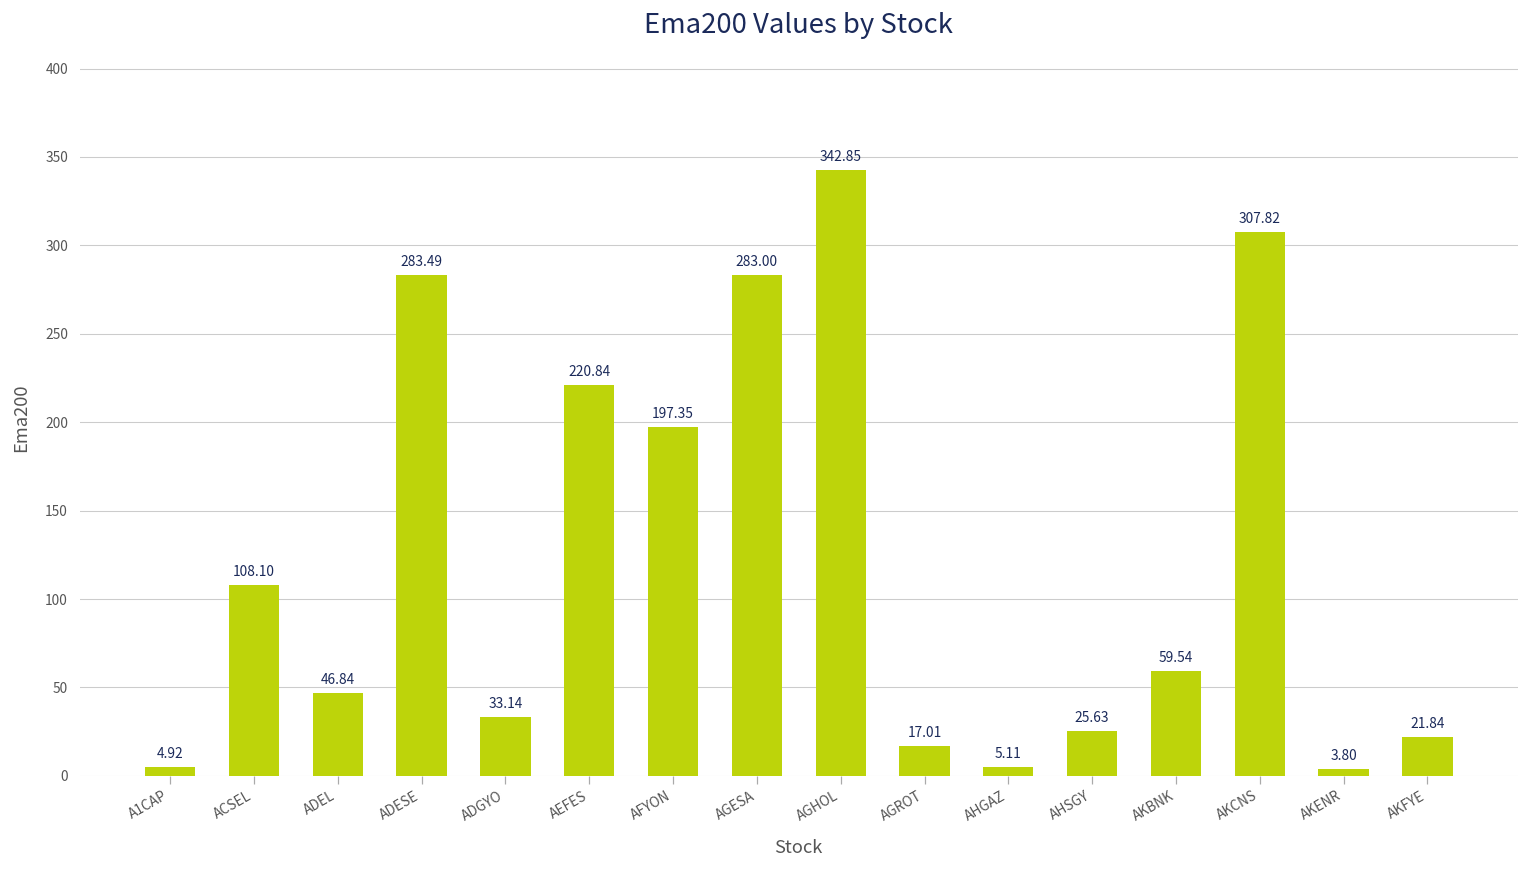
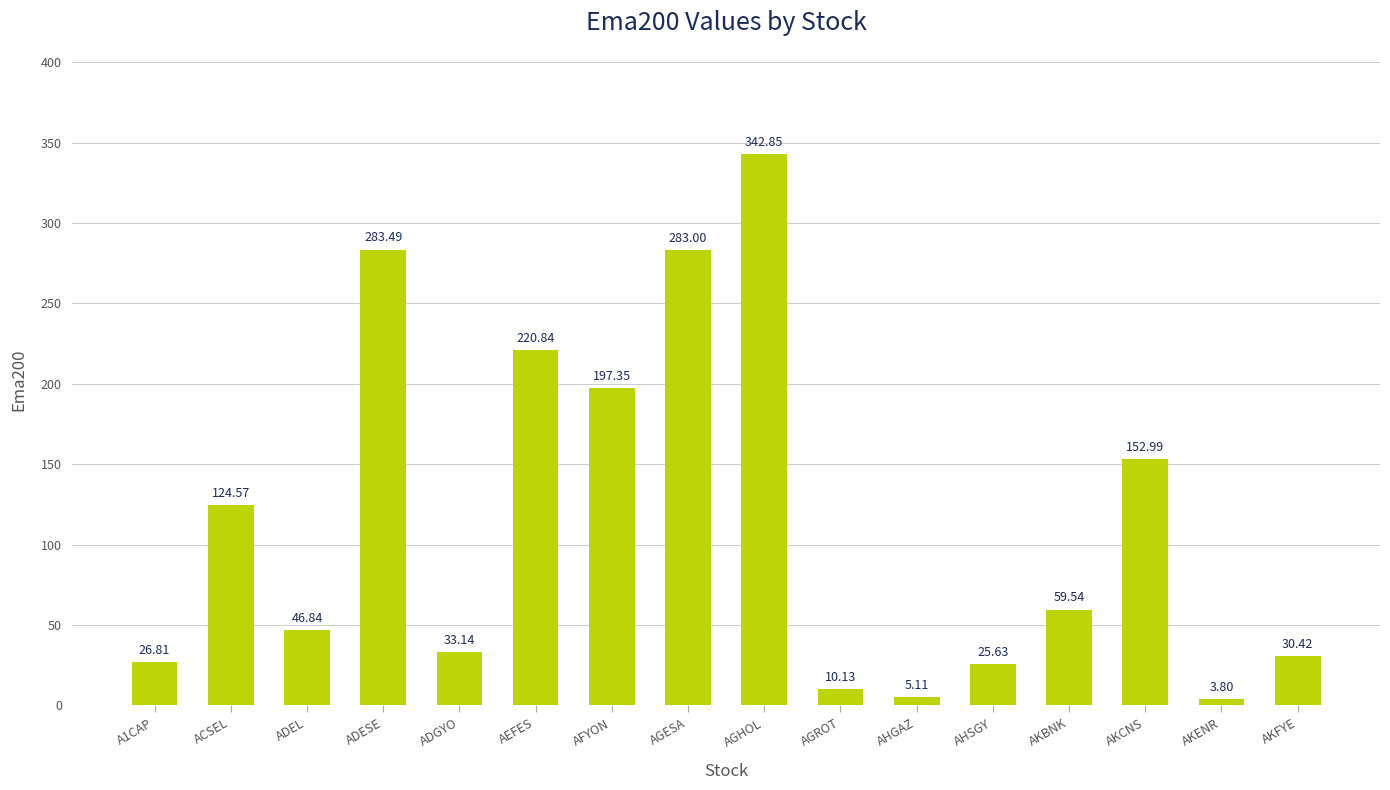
  {
-   "A1CAP": 4.92,
-   "ACSEL": 108.10,
+   "A1CAP": 26.81,
+   "ACSEL": 124.57,
    "ADEL": 46.84,
    "ADESE": 283.49,
    "ADGYO": 33.14,
    "AEFES": 220.84,
    "AFYON": 197.35,
    "AGESA": 283.00,
    "AGHOL": 342.85,
-   "AGROT": 17.01,
+   "AGROT": 10.13,
    "AHGAZ": 5.11,
    "AHSGY": 25.63,
    "AKBNK": 59.54,
-   "AKCNS": 307.82,
+   "AKCNS": 152.99,
    "AKENR": 3.80,
-   "AKFYE": 21.84
+   "AKFYE": 30.42
  }
